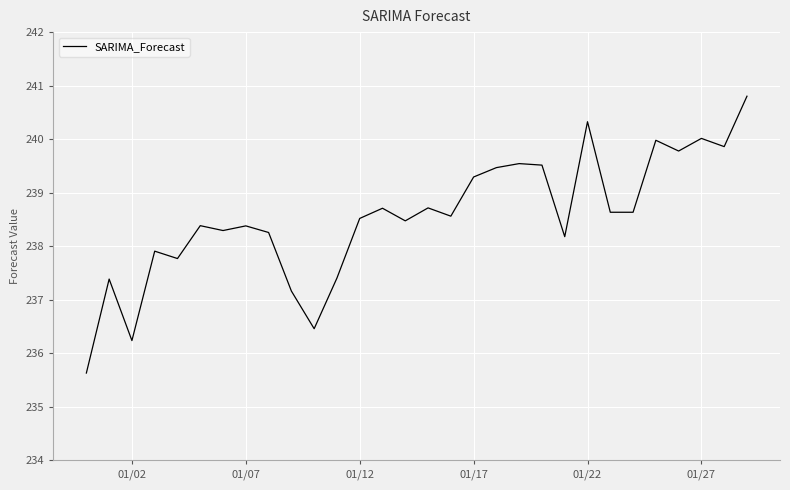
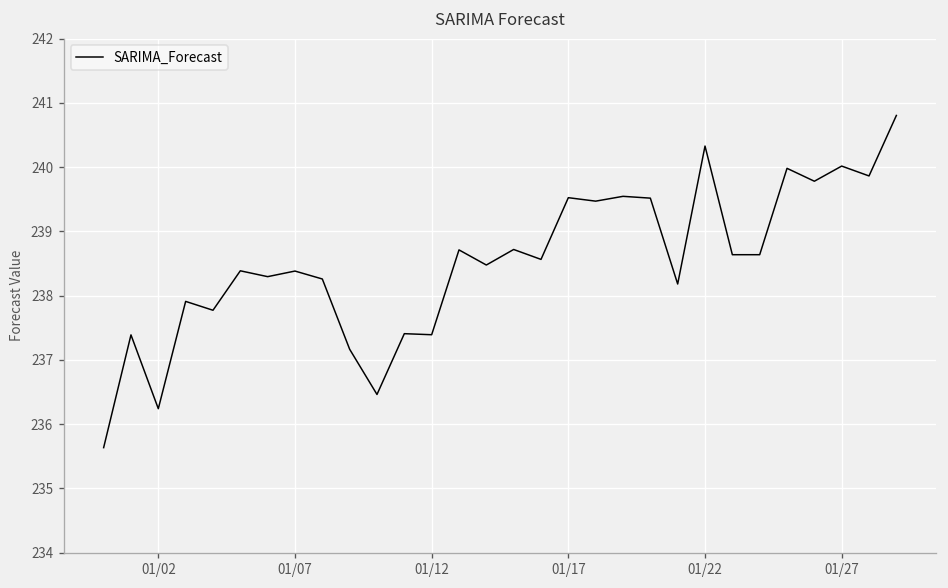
  {
    "01/02": 236.2,
    "01/07": 238.4,
-   "01/12": 238.5,
-   "01/17": 239.3,
+   "01/12": 237.4,
+   "01/17": 239.5,
    "01/22": 240.3,
    "01/27": 240.0
  }
